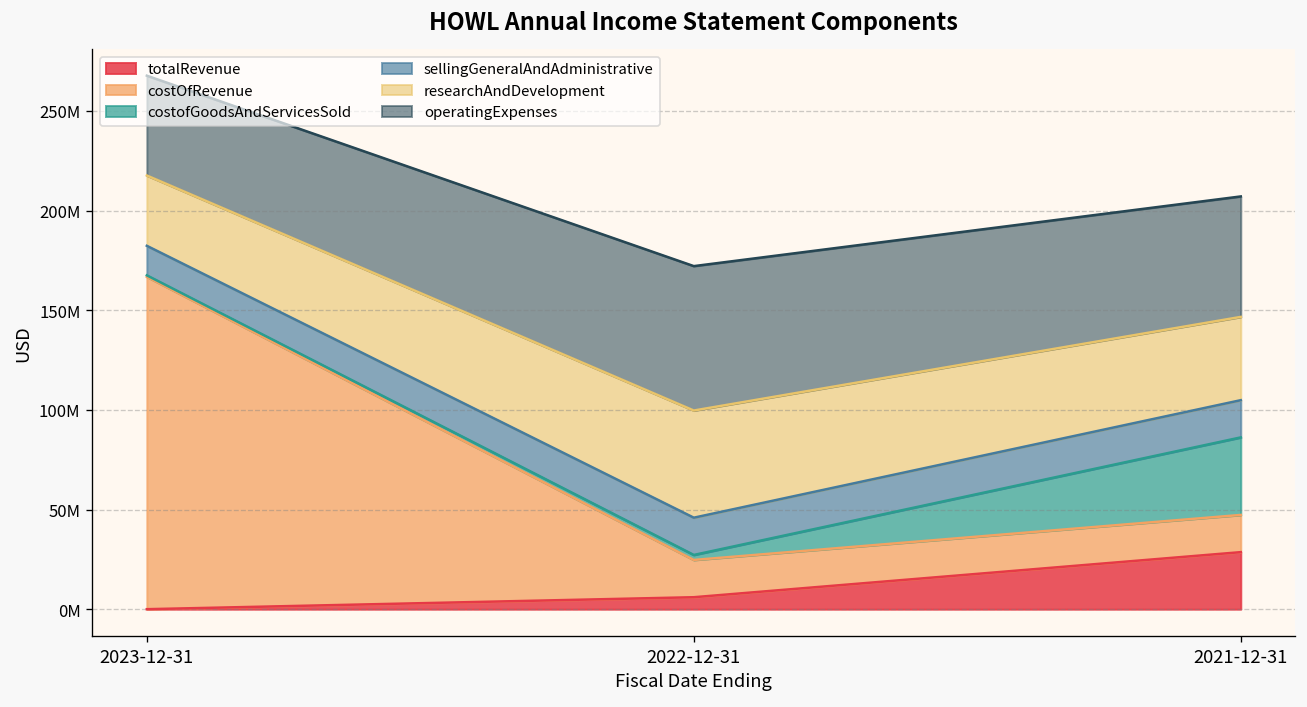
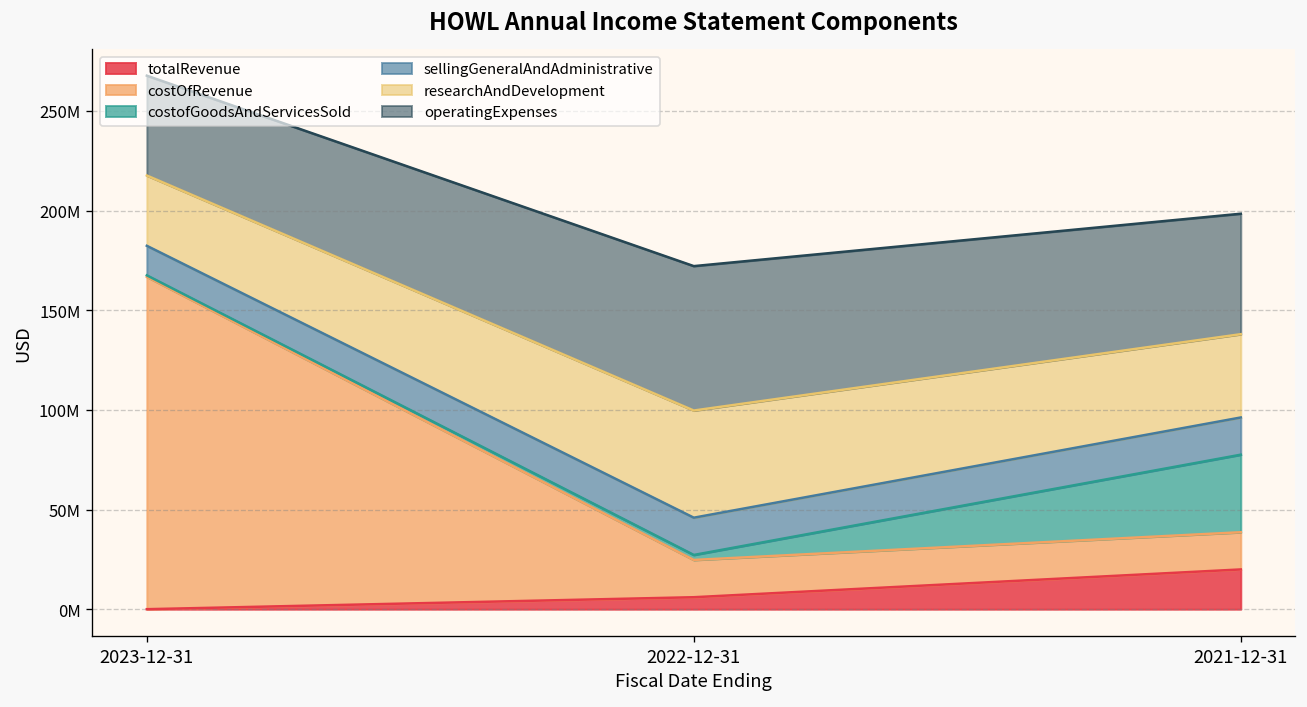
  {
    "totalRevenue": {
      "2023-12-31": 0,
      "2022-12-31": 6000000,
-     "2021-12-31": 29000000
+     "2021-12-31": 20000000
    }
  }
